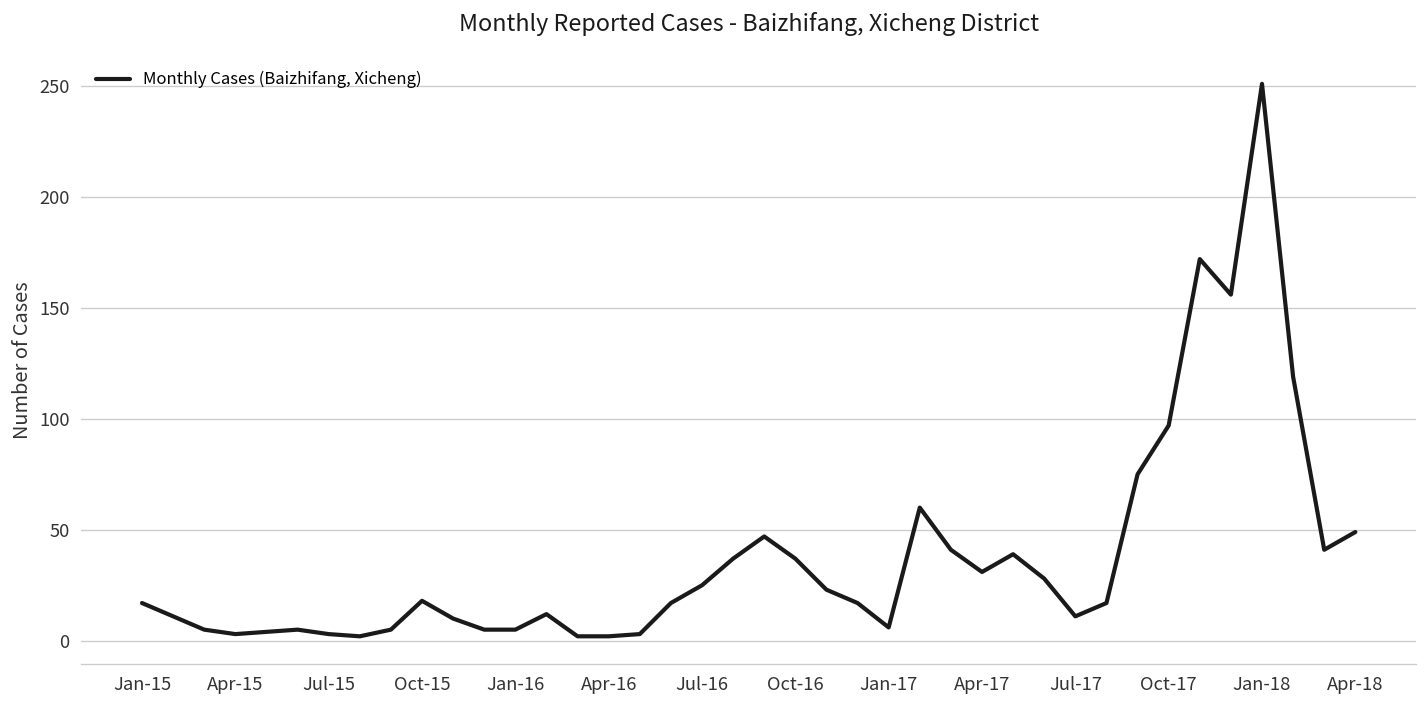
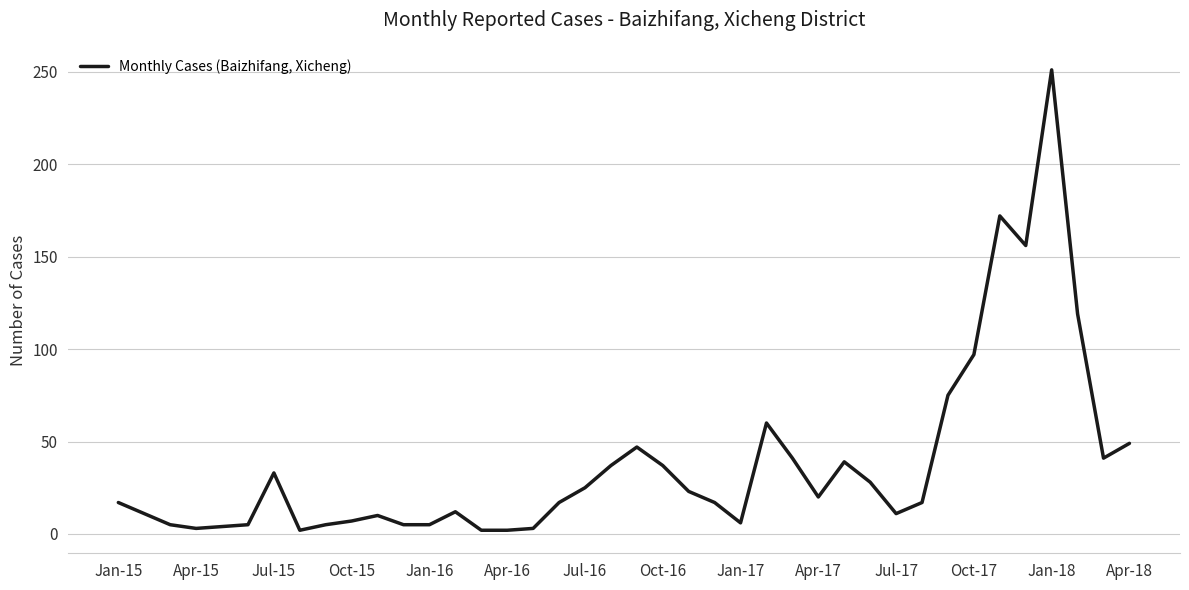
  {
    "Jan-15": 17,
    "Apr-15": 3,
-   "Jul-15": 3,
-   "Oct-15": 18,
+   "Jul-15": 33,
+   "Oct-15": 7,
    "Jan-16": 5,
    "Apr-16": 2,
    "Jul-16": 25,
    "Oct-16": 37,
    "Jan-17": 6,
-   "Apr-17": 31,
+   "Apr-17": 20,
    "Jul-17": 11,
    "Oct-17": 97,
    "Jan-18": 251,
    "Apr-18": 49
  }
